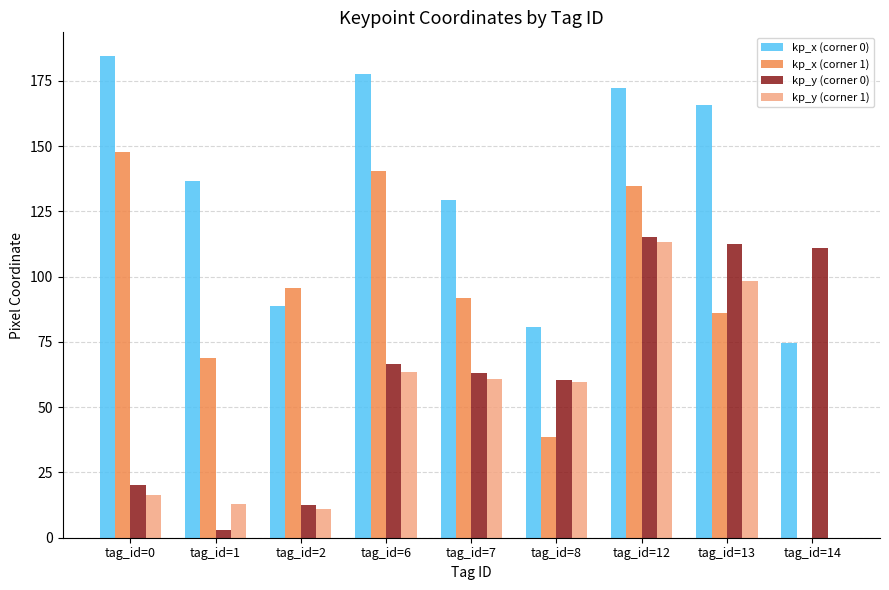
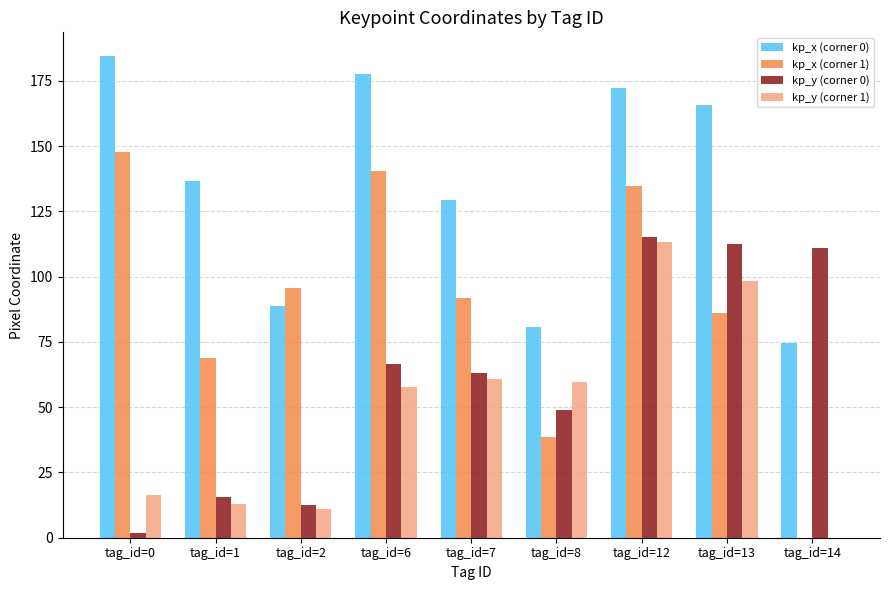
  {
    "kp_x (corner 0)": {
      "tag_id=0": 184,
      "tag_id=1": 137,
      "tag_id=2": 89,
      "tag_id=6": 178,
      "tag_id=7": 129,
      "tag_id=8": 81,
      "tag_id=12": 172,
      "tag_id=13": 166,
      "tag_id=14": 75
    },
    "kp_x (corner 1)": {
      "tag_id=0": 148,
      "tag_id=1": 69,
      "tag_id=2": 96,
      "tag_id=6": 140,
      "tag_id=7": 92,
      "tag_id=8": 38,
      "tag_id=12": 135,
      "tag_id=13": 86,
      "tag_id=14": 0
    },
    "kp_y (corner 0)": {
-     "tag_id=0": 20,
-     "tag_id=1": 3,
+     "tag_id=0": 2,
+     "tag_id=1": 16,
      "tag_id=2": 12,
      "tag_id=6": 67,
      "tag_id=7": 63,
-     "tag_id=8": 61,
+     "tag_id=8": 49,
      "tag_id=12": 115,
      "tag_id=13": 113,
      "tag_id=14": 111
    },
    "kp_y (corner 1)": {
      "tag_id=0": 17,
      "tag_id=1": 13,
      "tag_id=2": 11,
-     "tag_id=6": 64,
+     "tag_id=6": 58,
      "tag_id=7": 61,
      "tag_id=8": 60,
      "tag_id=12": 113,
      "tag_id=13": 98,
      "tag_id=14": 0
    }
  }
